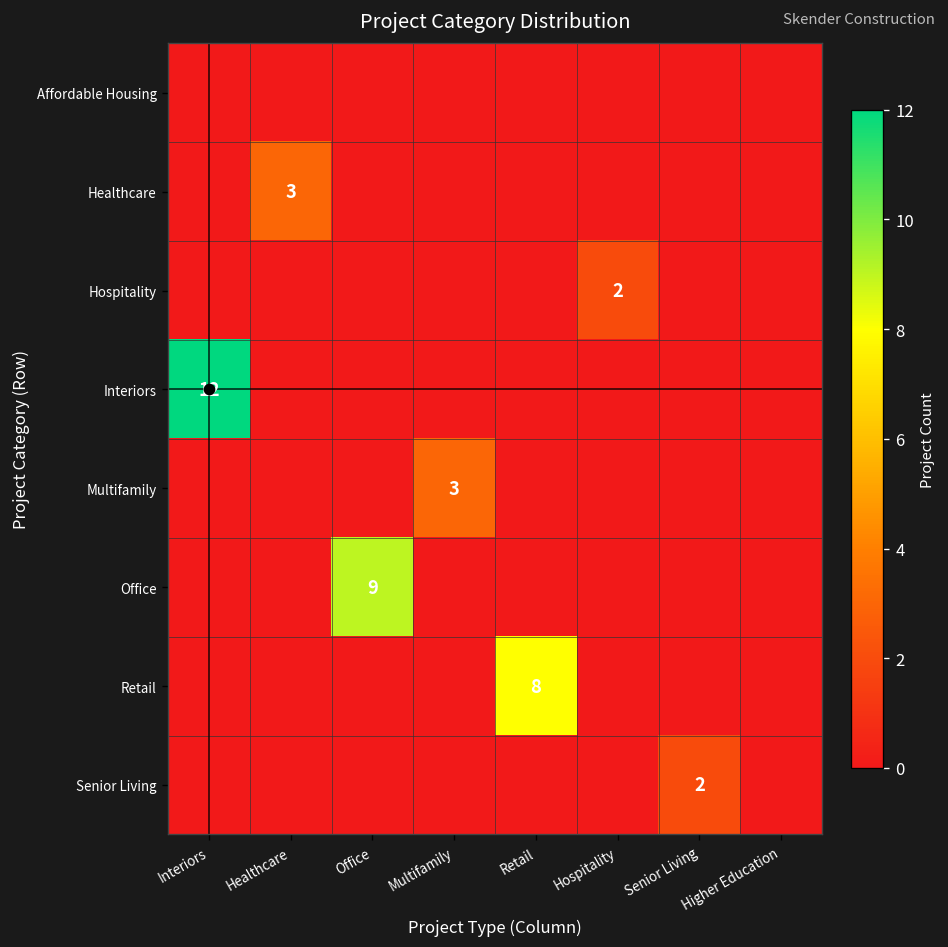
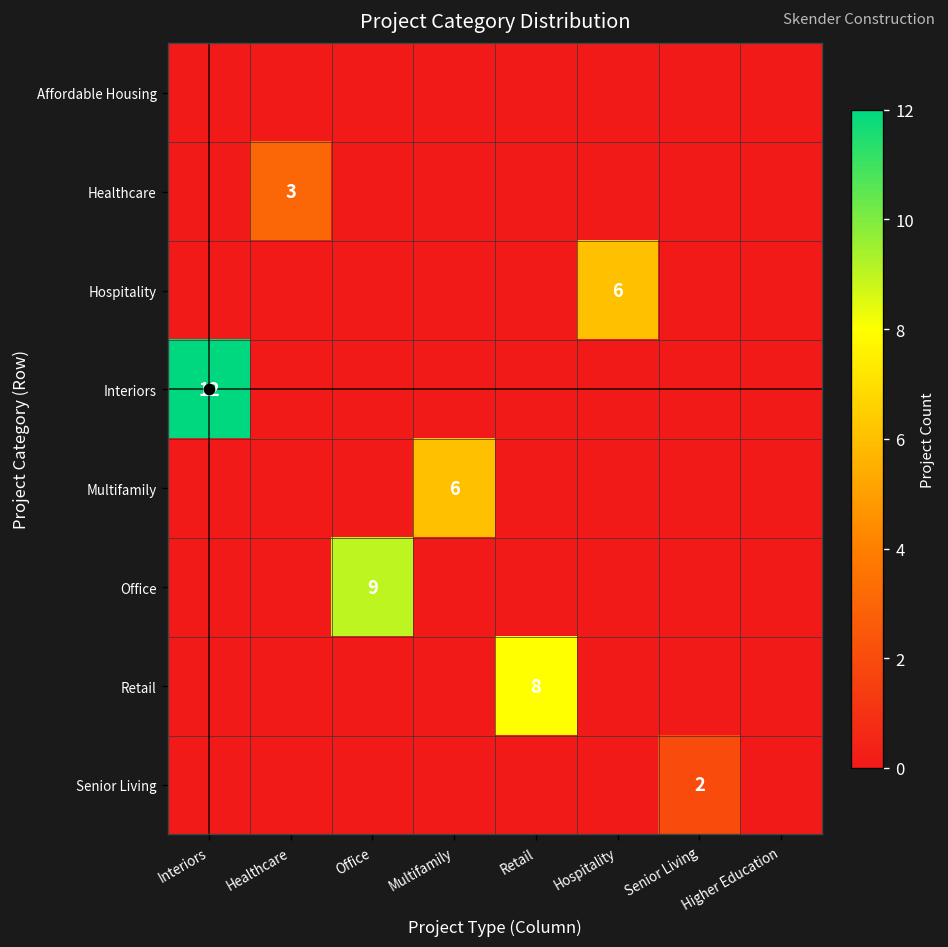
  {
    "Healthcare": {
      "Healthcare": 3
    },
    "Hospitality": {
-     "Hospitality": 2
+     "Hospitality": 6
    },
    "Multifamily": {
-     "Multifamily": 3
+     "Multifamily": 6
    },
    "Office": {
      "Office": 9
    },
    "Retail": {
      "Retail": 8
    },
    "Senior Living": {
      "Senior Living": 2
    }
  }
